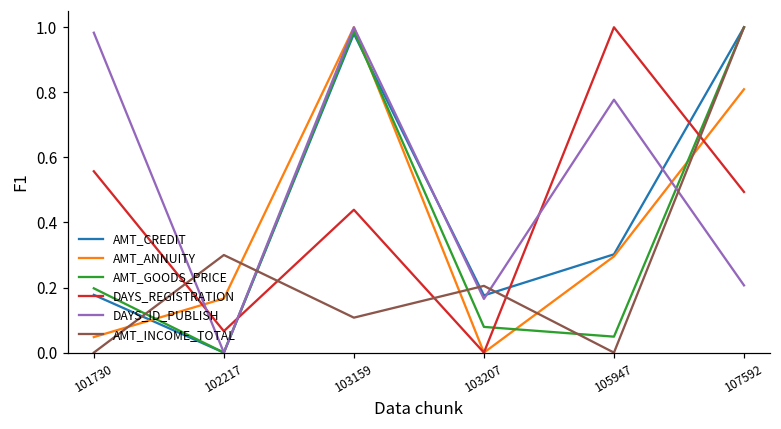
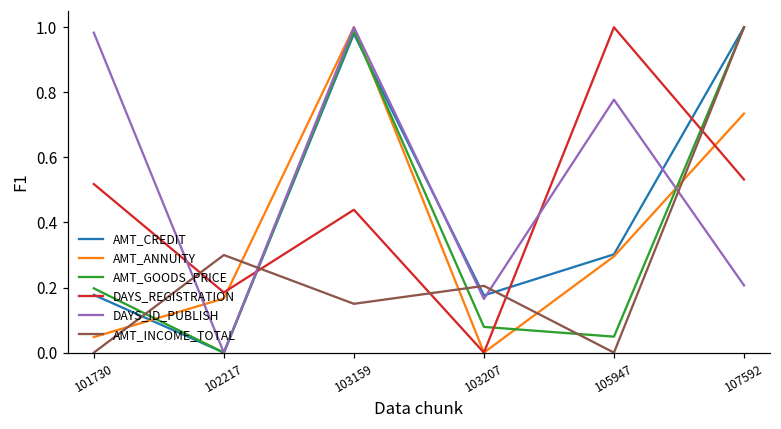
  {
    "AMT_CREDIT": {
      "101730": 0.18,
      "103207": 0.18
    },
    "AMT_ANNUITY": {
      "101730": 0.05,
      "102217": 0.17,
-     "107592": 0.81
+     "107592": 0.73
    },
    "AMT_GOODS_PRICE": {
      "101730": 0.20,
      "103207": 0.08,
      "105947": 0.05
    },
    "DAYS_REGISTRATION": {
-     "101730": 0.56,
-     "102217": 0.07,
+     "101730": 0.52,
+     "102217": 0.19,
      "103159": 0.44,
      "105947": 1.00,
-     "107592": 0.49
+     "107592": 0.53
    },
    "DAYS_ID_PUBLISH": {
      "101730": 0.98,
      "103207": 0.17,
      "105947": 0.78,
      "107592": 0.21
    },
    "AMT_INCOME_TOTAL": {
      "101730": 0.00,
      "102217": 0.30,
-     "103159": 0.11,
+     "103159": 0.15,
      "103207": 0.21,
      "105947": 0.00
    }
  }
